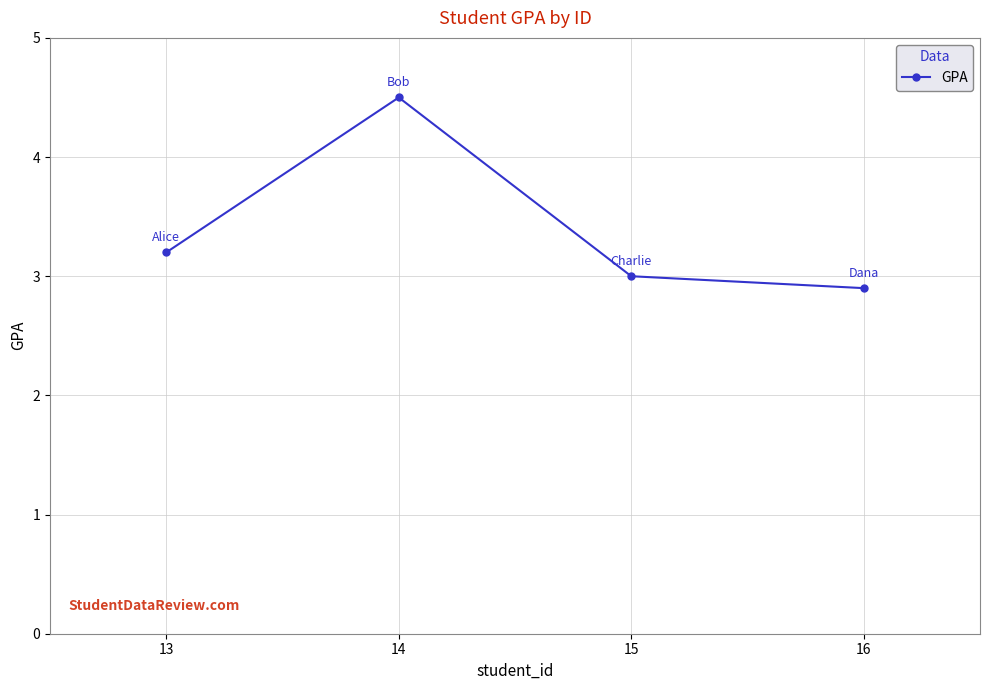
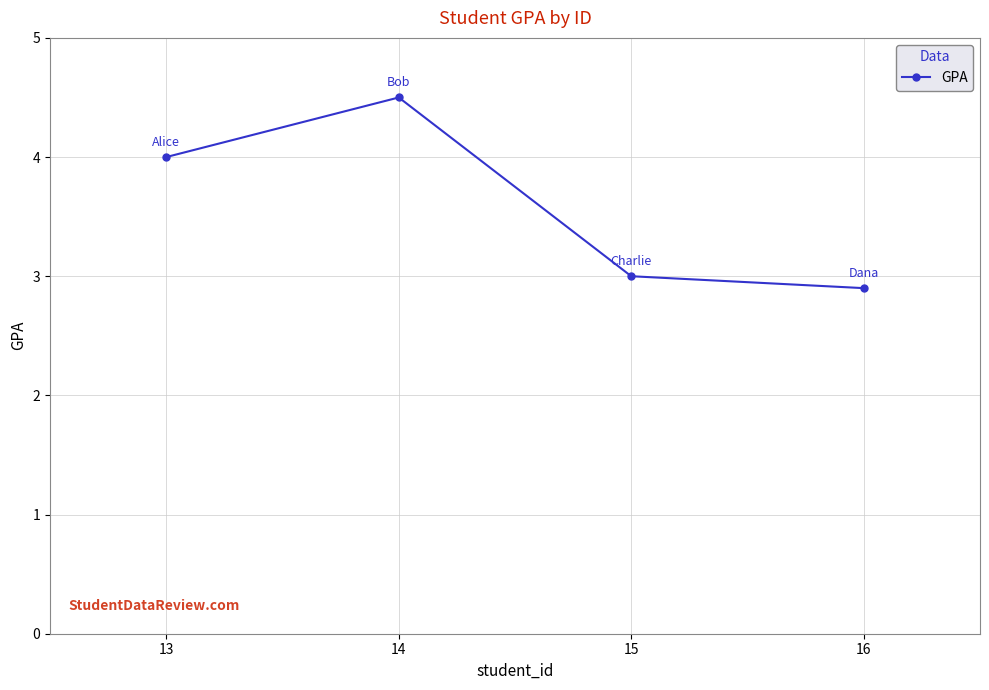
  {
-   "13": 3.2,
+   "13": 4.0,
    "14": 4.5,
    "15": 3.0,
    "16": 2.9
  }
